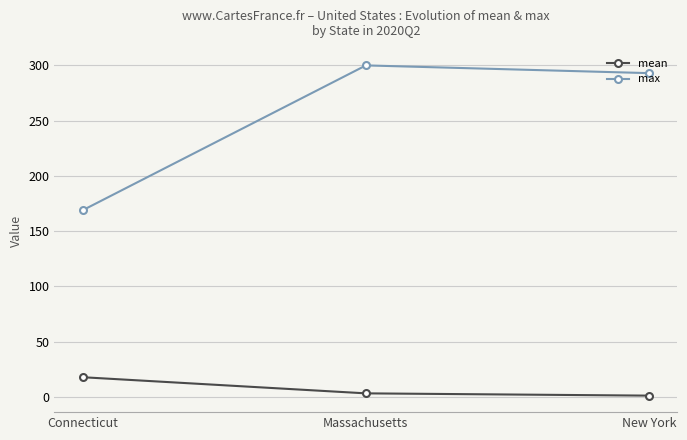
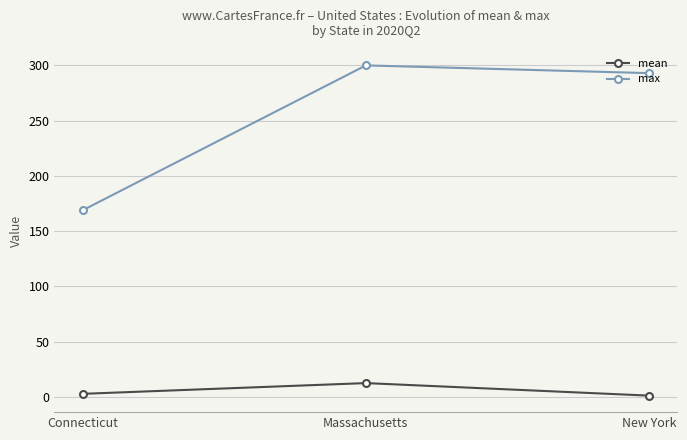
  {
    "mean": {
-     "Connecticut": 18,
-     "Massachusetts": 3,
+     "Connecticut": 3,
+     "Massachusetts": 13,
      "New York": 1
    },
    "max": {
      "Connecticut": 169,
      "Massachusetts": 300,
      "New York": 293
    }
  }
